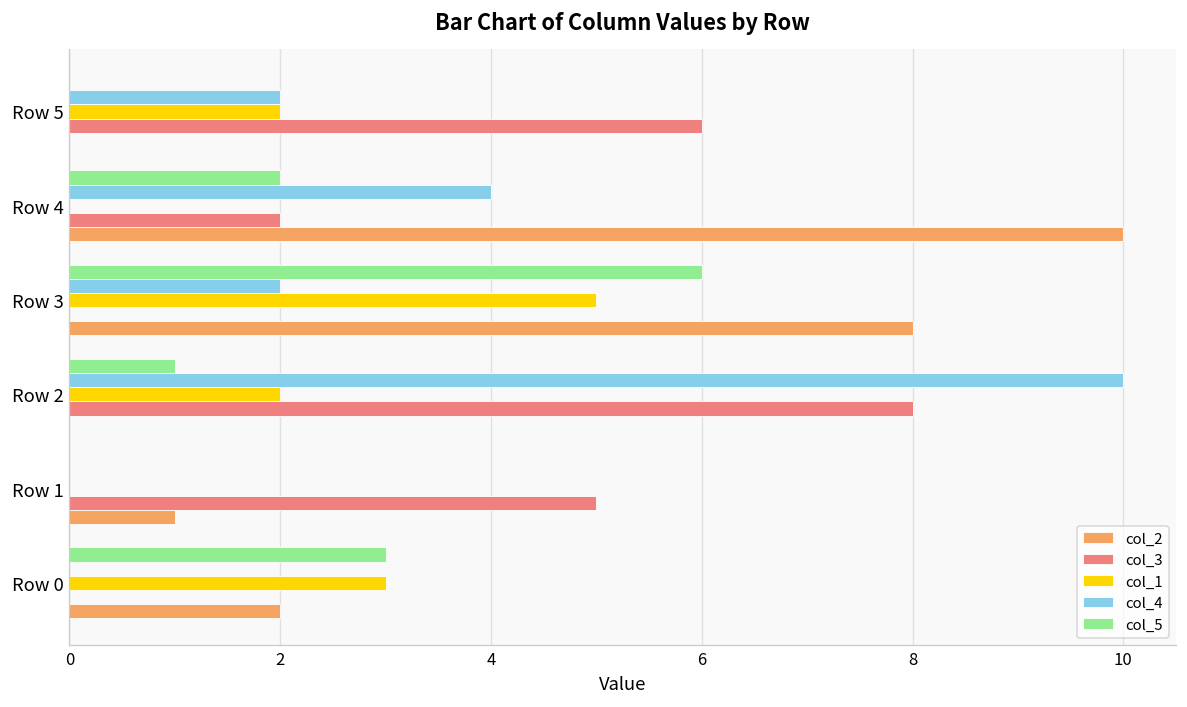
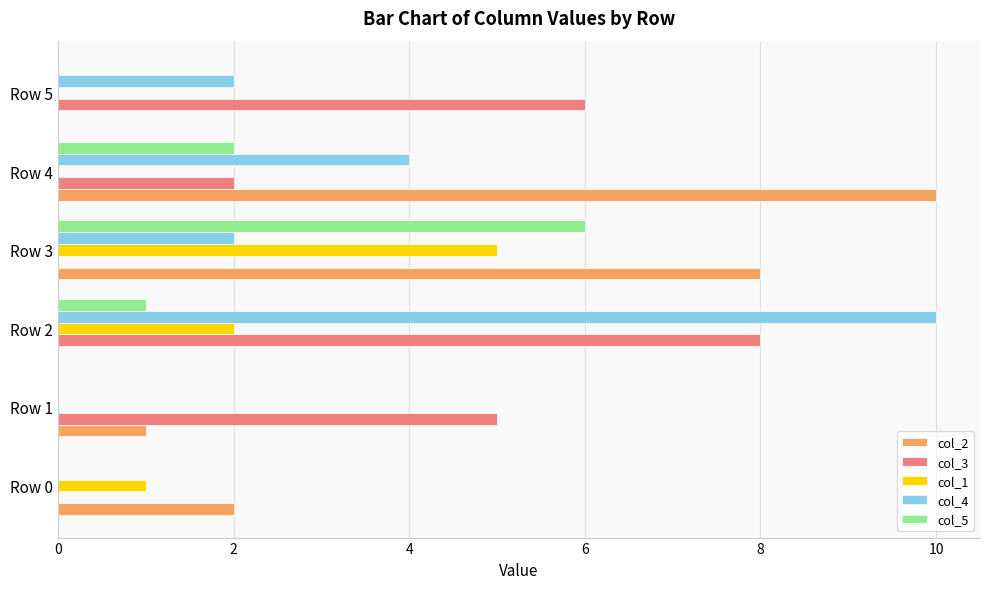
  {
    "col_1": {
-     "Row 5": 2,
+     "Row 5": 0,
      "Row 4": 0,
      "Row 3": 5,
      "Row 2": 2,
      "Row 1": 0,
-     "Row 0": 3
+     "Row 0": 1
    },
    "col_4": {
      "Row 5": 2,
      "Row 4": 4,
      "Row 3": 2,
      "Row 2": 10,
      "Row 1": 0,
      "Row 0": 0
    },
    "col_5": {
      "Row 5": 0,
      "Row 4": 2,
      "Row 3": 6,
      "Row 2": 1,
      "Row 1": 0,
-     "Row 0": 3
+     "Row 0": 0
    }
  }
